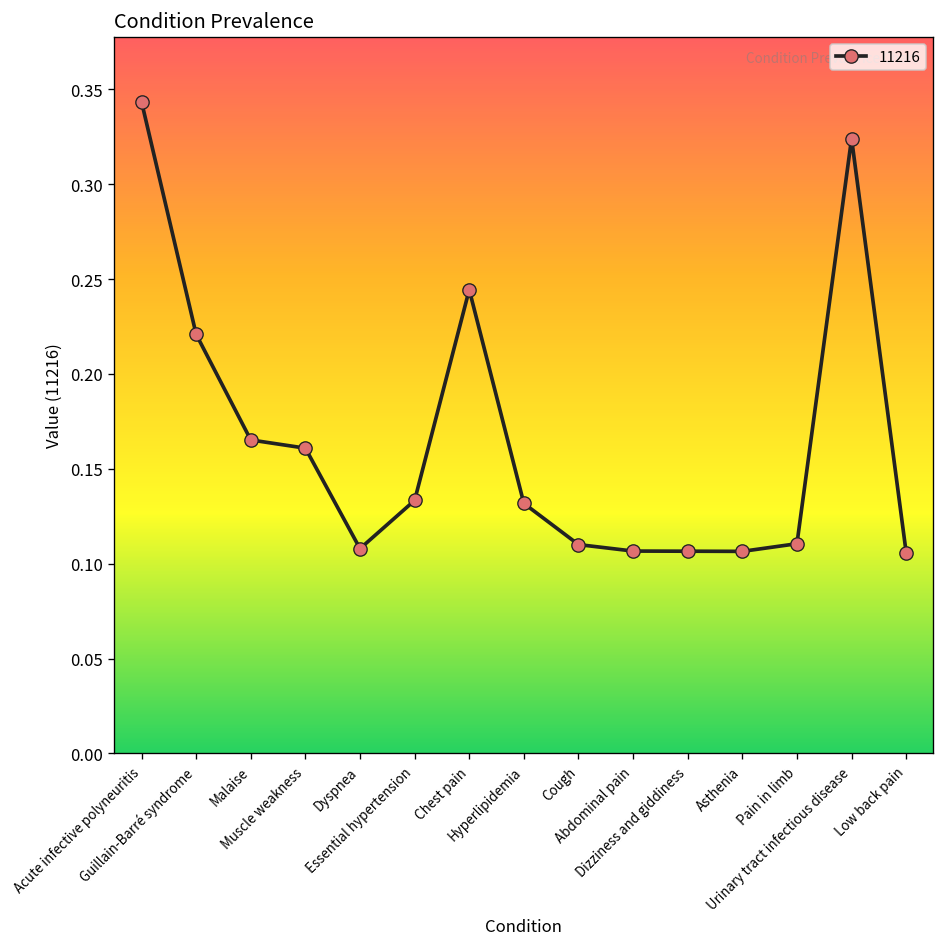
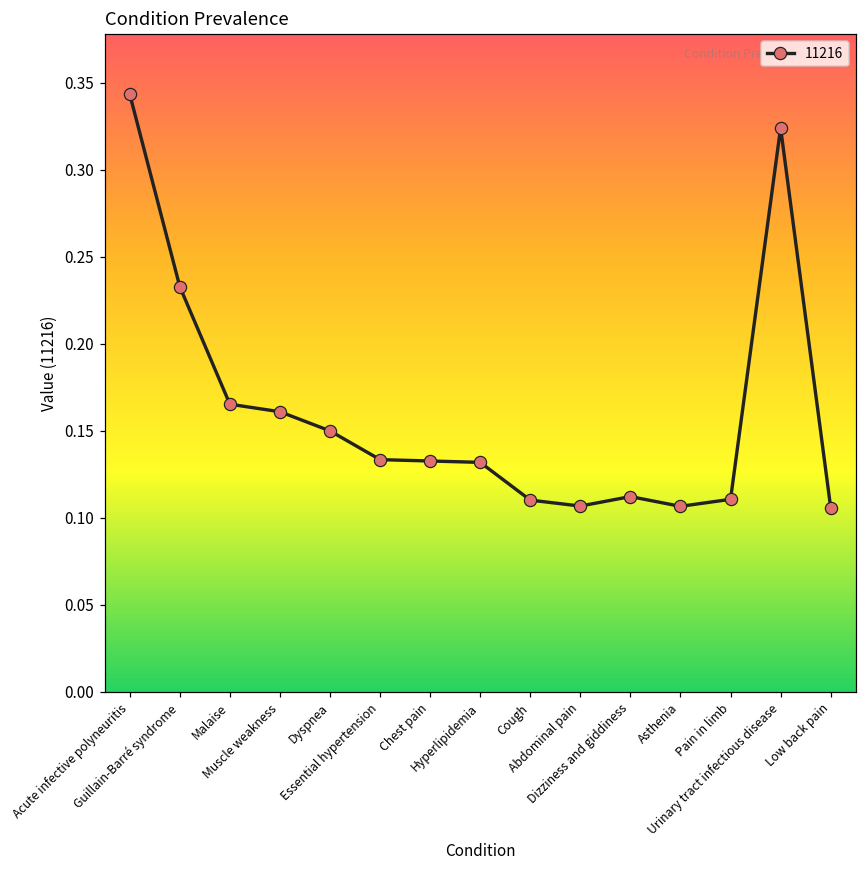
  {
    "Acute infective polyneuritis": 0.343,
-   "Guillain-Barré syndrome": 0.221,
+   "Guillain-Barré syndrome": 0.233,
    "Malaise": 0.165,
    "Muscle weakness": 0.161,
-   "Dyspnea": 0.108,
+   "Dyspnea": 0.150,
    "Essential hypertension": 0.133,
-   "Chest pain": 0.244,
+   "Chest pain": 0.133,
    "Hyperlipidemia": 0.132,
    "Cough": 0.110,
    "Abdominal pain": 0.107,
-   "Dizziness and giddiness": 0.107,
+   "Dizziness and giddiness": 0.112,
    "Asthenia": 0.107,
    "Pain in limb": 0.111,
    "Urinary tract infectious disease": 0.324,
    "Low back pain": 0.106
  }
